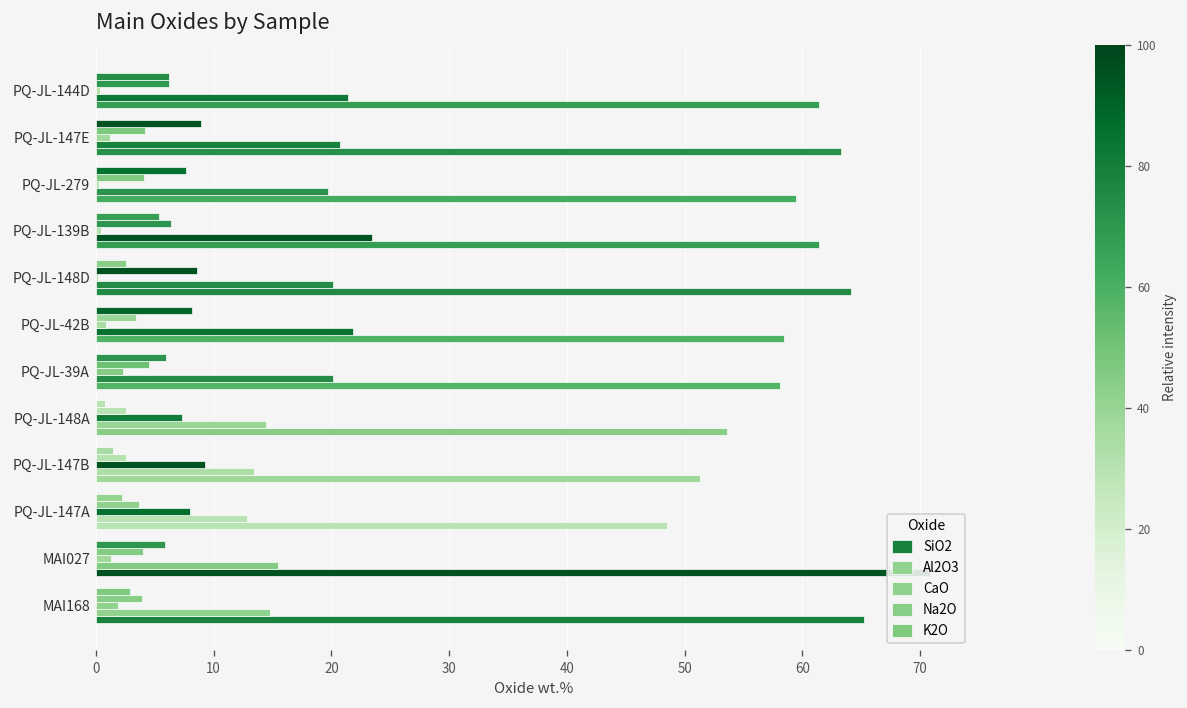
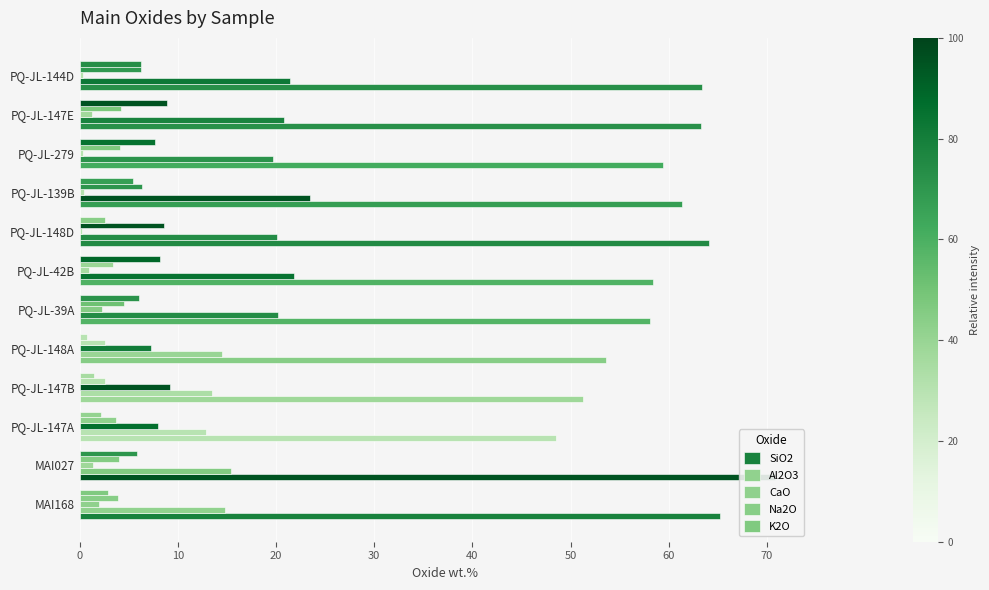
  {
    "SiO2": {
-     "PQ-JL-144D": 61,
+     "PQ-JL-144D": 63,
      "PQ-JL-147E": 63,
      "PQ-JL-279": 59,
      "PQ-JL-139B": 61,
      "PQ-JL-148D": 64,
      "PQ-JL-42B": 58,
      "PQ-JL-39A": 58,
      "PQ-JL-148A": 54,
      "PQ-JL-147B": 51,
      "PQ-JL-147A": 49,
      "MAI168": 65
    }
  }
